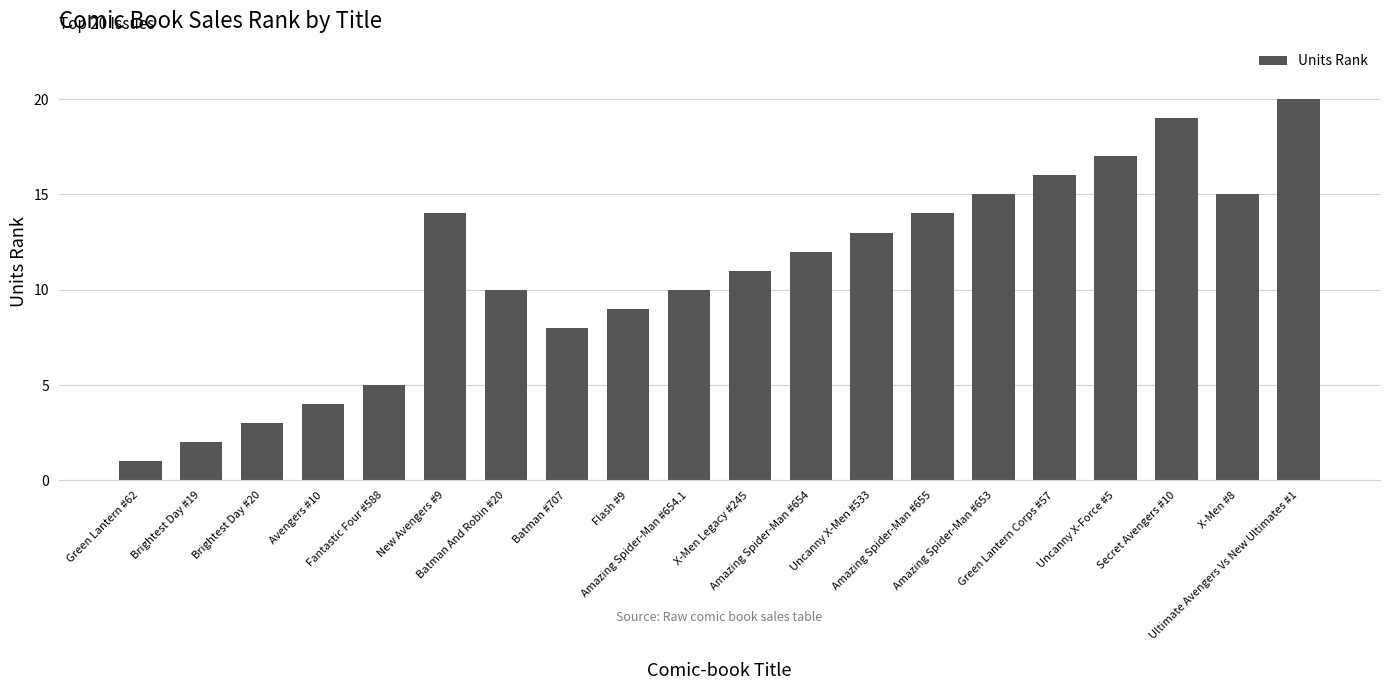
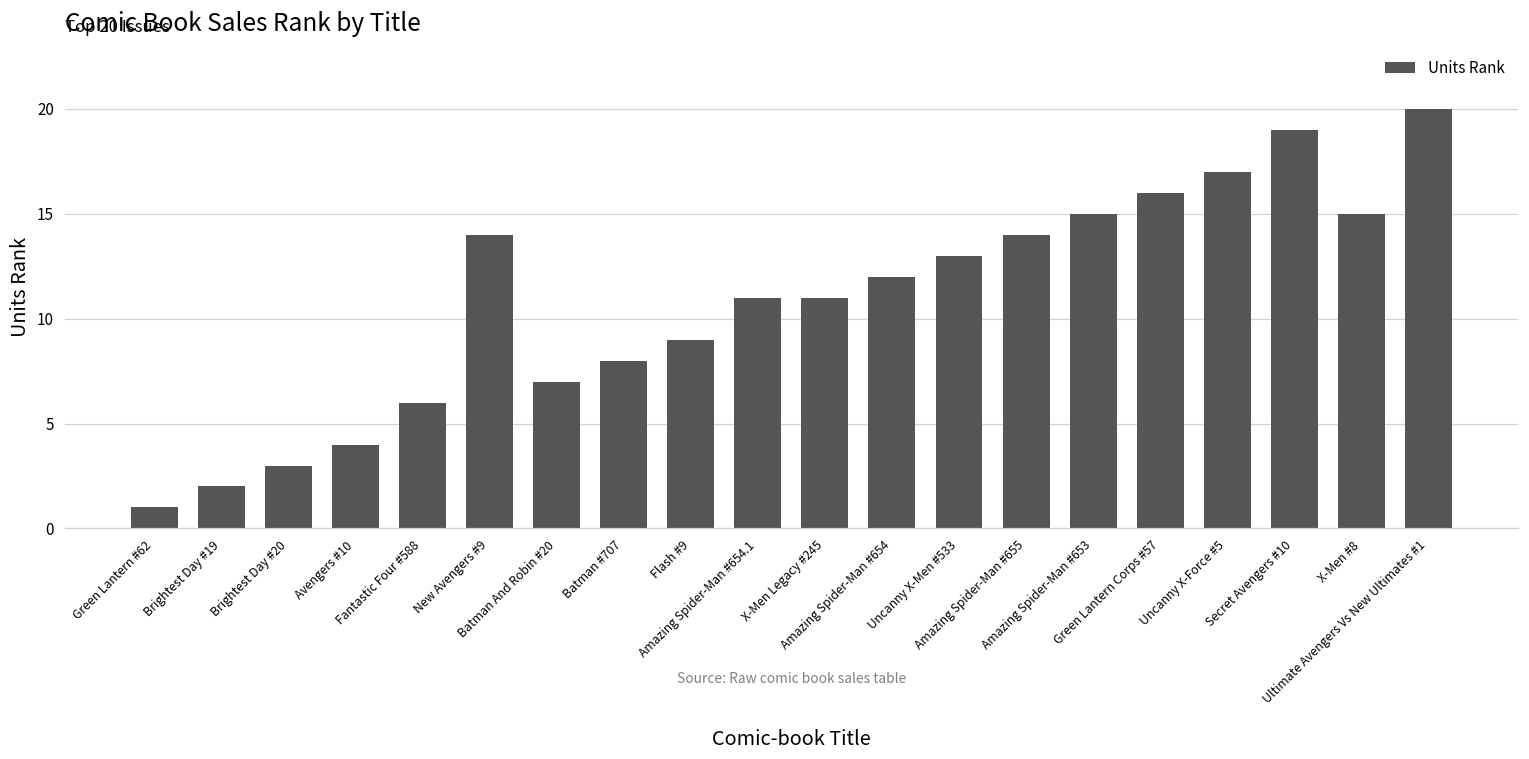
  {
    "Green Lantern #62": 1,
    "Brightest Day #19": 2,
    "Brightest Day #20": 3,
    "Avengers #10": 4,
-   "Fantastic Four #588": 5,
+   "Fantastic Four #588": 6,
    "New Avengers #9": 14,
-   "Batman And Robin #20": 10,
+   "Batman And Robin #20": 7,
    "Batman #707": 8,
    "Flash #9": 9,
-   "Amazing Spider-Man #654.1": 10,
+   "Amazing Spider-Man #654.1": 11,
    "X-Men Legacy #245": 11,
    "Amazing Spider-Man #654": 12,
    "Uncanny X-Men #533": 13,
    "Amazing Spider-Man #655": 14,
    "Amazing Spider-Man #653": 15,
    "Green Lantern Corps #57": 16,
    "Uncanny X-Force #5": 17,
    "Secret Avengers #10": 19,
    "X-Men #8": 15,
    "Ultimate Avengers Vs New Ultimates #1": 20
  }
